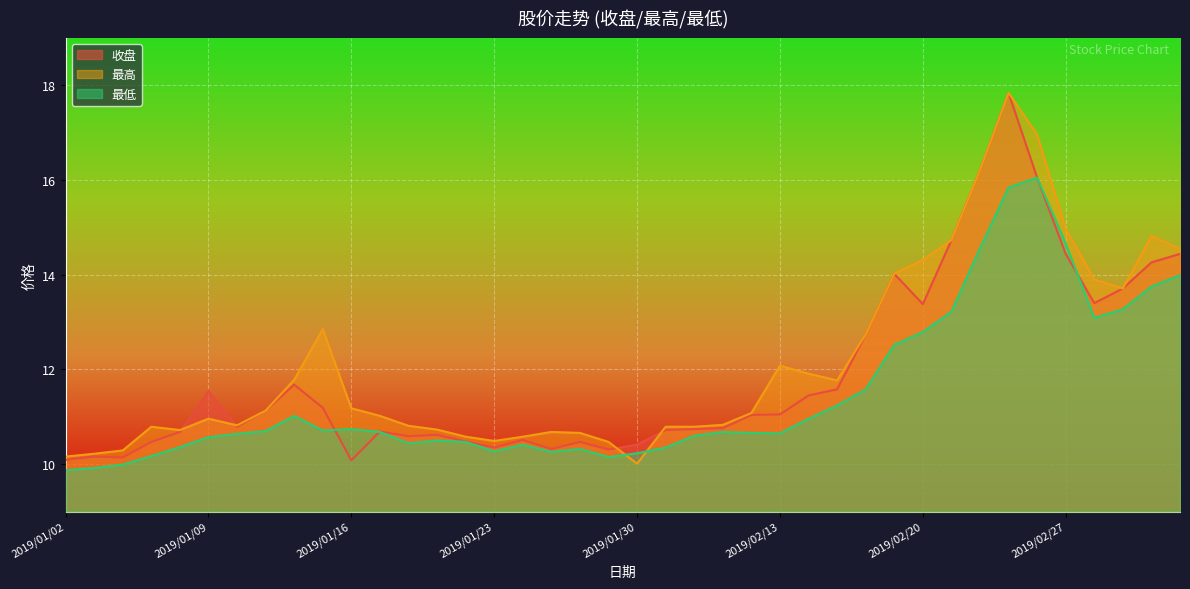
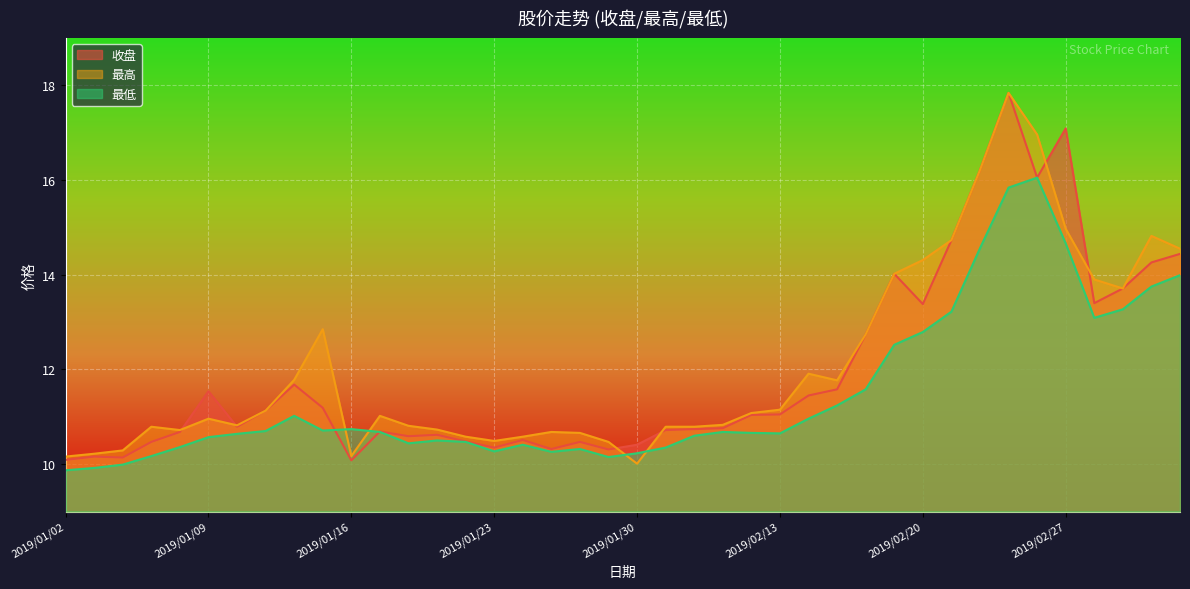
  {
    "收盘": {
      "2019/01/02": 10.1,
      "2019/01/09": 11.5,
      "2019/01/16": 10.1,
      "2019/01/23": 10.4,
      "2019/01/30": 10.4,
      "2019/02/13": 11.1,
      "2019/02/20": 13.4,
-     "2019/02/27": 14.4
+     "2019/02/27": 17.1
    },
    "最高": {
      "2019/01/02": 10.2,
      "2019/01/09": 11.0,
-     "2019/01/16": 11.2,
+     "2019/01/16": 10.2,
      "2019/01/23": 10.5,
      "2019/01/30": 10.0,
-     "2019/02/13": 12.1,
+     "2019/02/13": 11.2,
      "2019/02/20": 14.3,
      "2019/02/27": 15.0
    },
    "最低": {
      "2019/01/02": 9.9,
      "2019/01/09": 10.6,
      "2019/01/16": 10.7,
      "2019/01/23": 10.3,
      "2019/01/30": 10.2,
      "2019/02/13": 10.7,
      "2019/02/20": 12.8,
      "2019/02/27": 14.7
    }
  }
